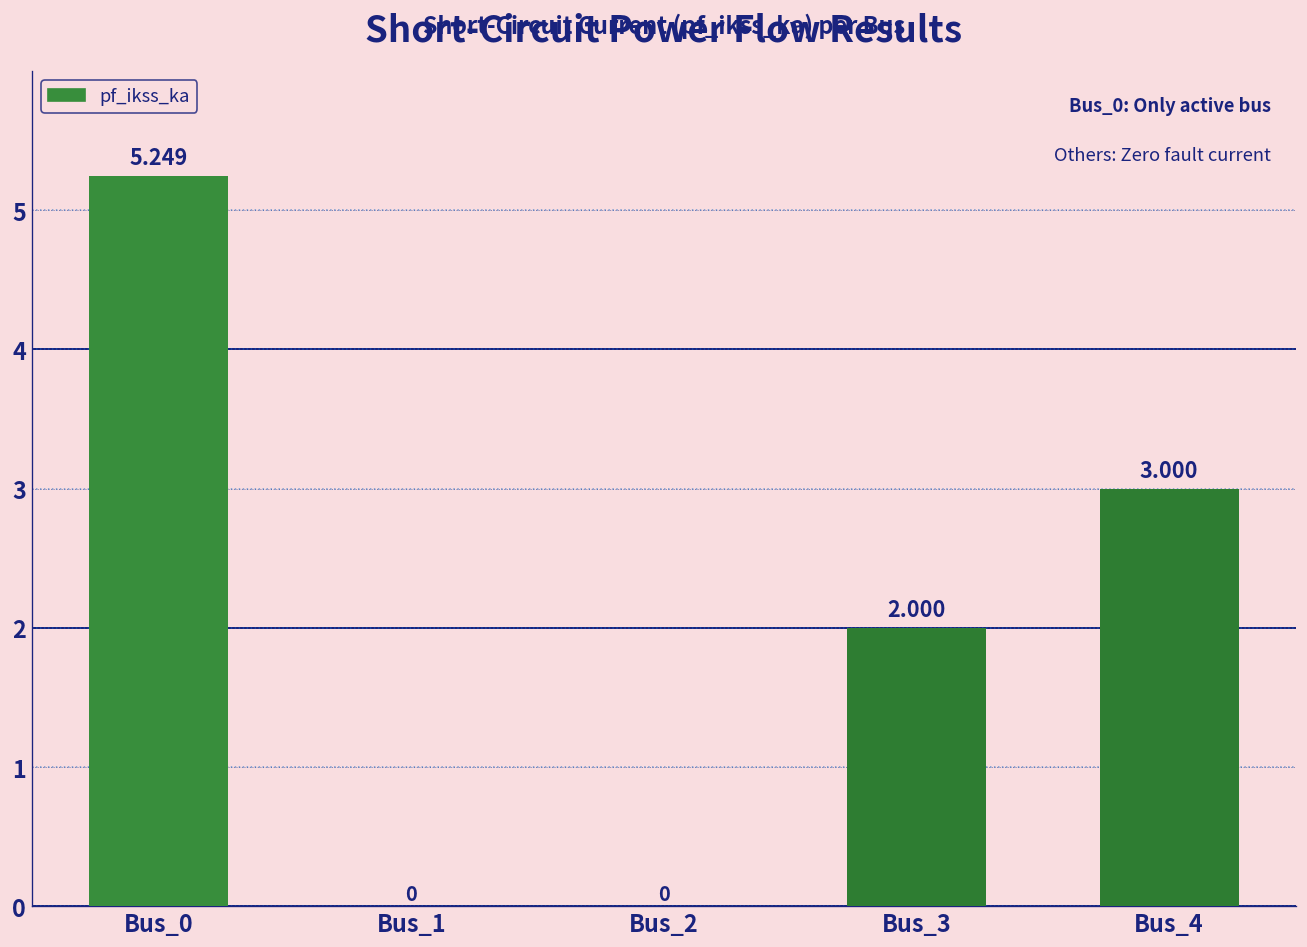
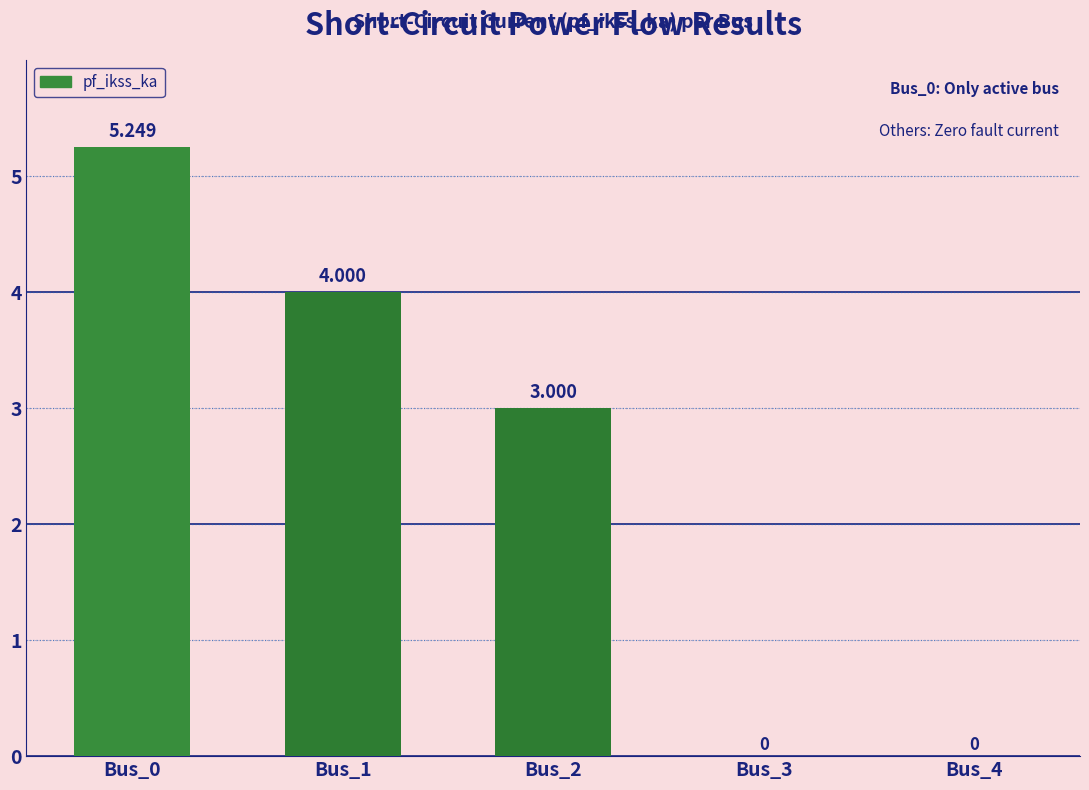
  {
    "Bus_0": 5.249,
-   "Bus_1": 0,
-   "Bus_2": 0,
-   "Bus_3": 2.000,
-   "Bus_4": 3.000
+   "Bus_1": 4.000,
+   "Bus_2": 3.000,
+   "Bus_3": 0,
+   "Bus_4": 0
  }
